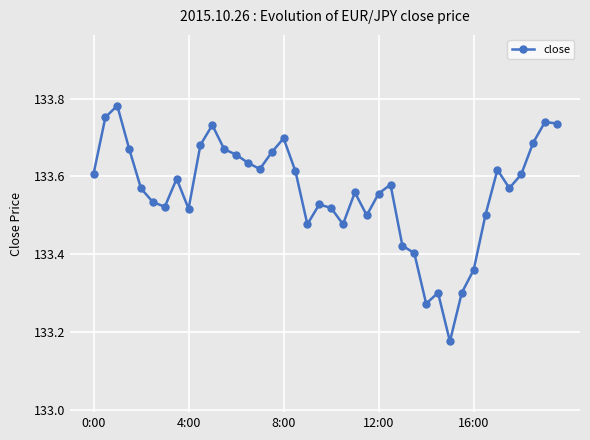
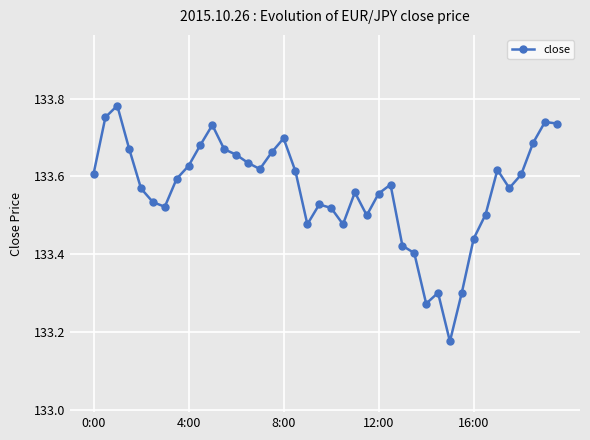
  {
    "0:00": 133.61,
-   "4:00": 133.52,
+   "4:00": 133.63,
    "8:00": 133.70,
    "12:00": 133.56,
-   "16:00": 133.36
+   "16:00": 133.44
  }
